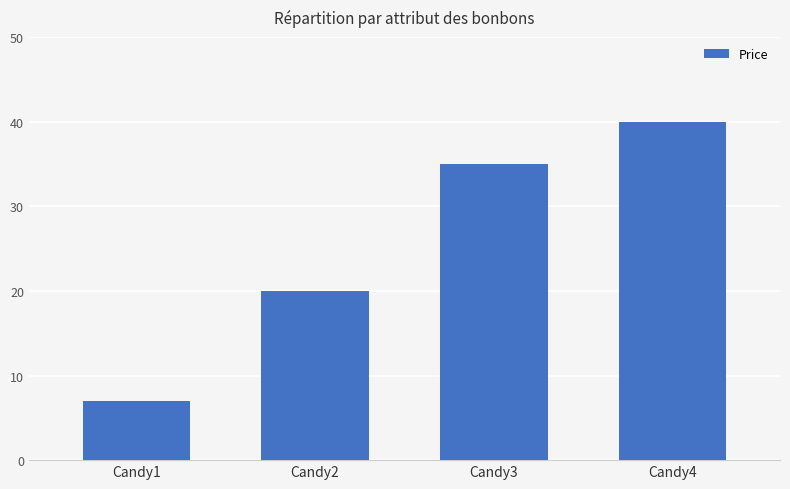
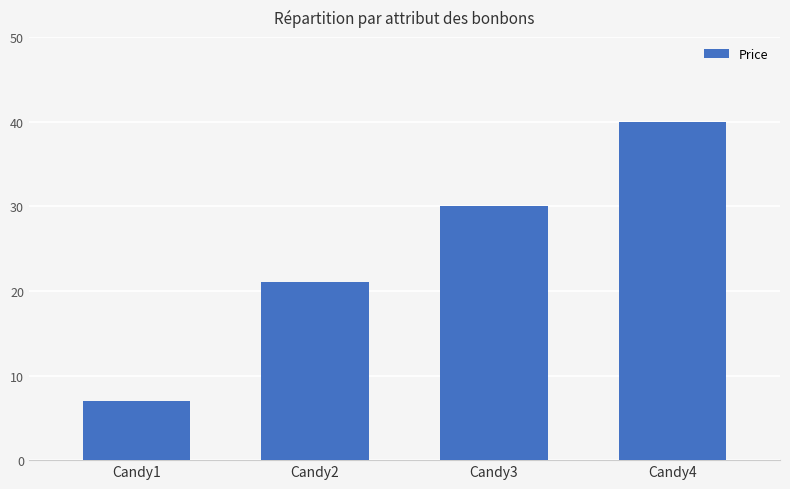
  {
    "Candy1": 7,
-   "Candy2": 20,
-   "Candy3": 35,
+   "Candy2": 21,
+   "Candy3": 30,
    "Candy4": 40
  }
